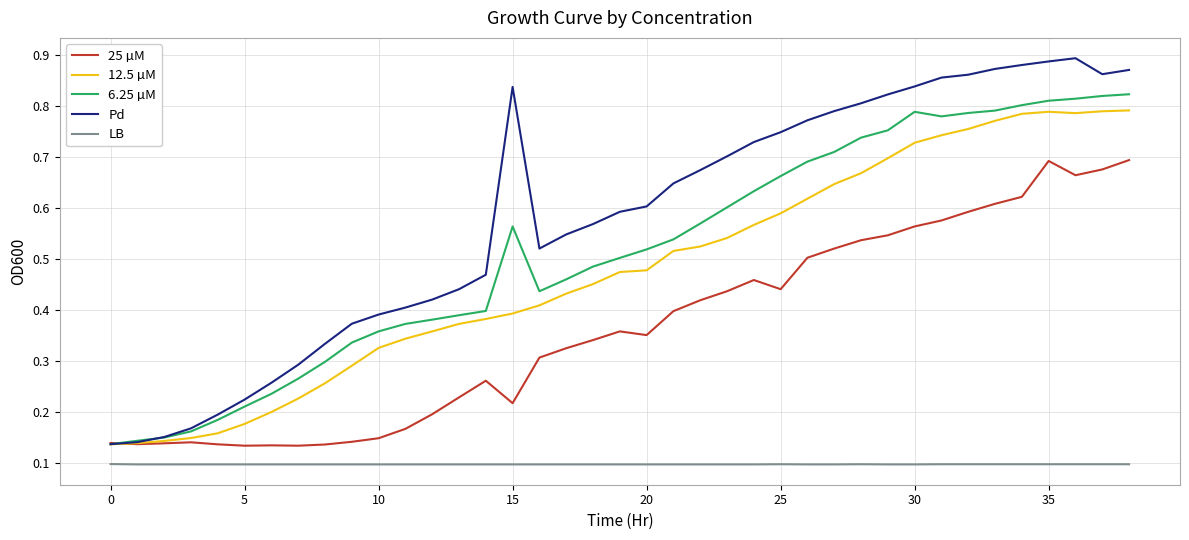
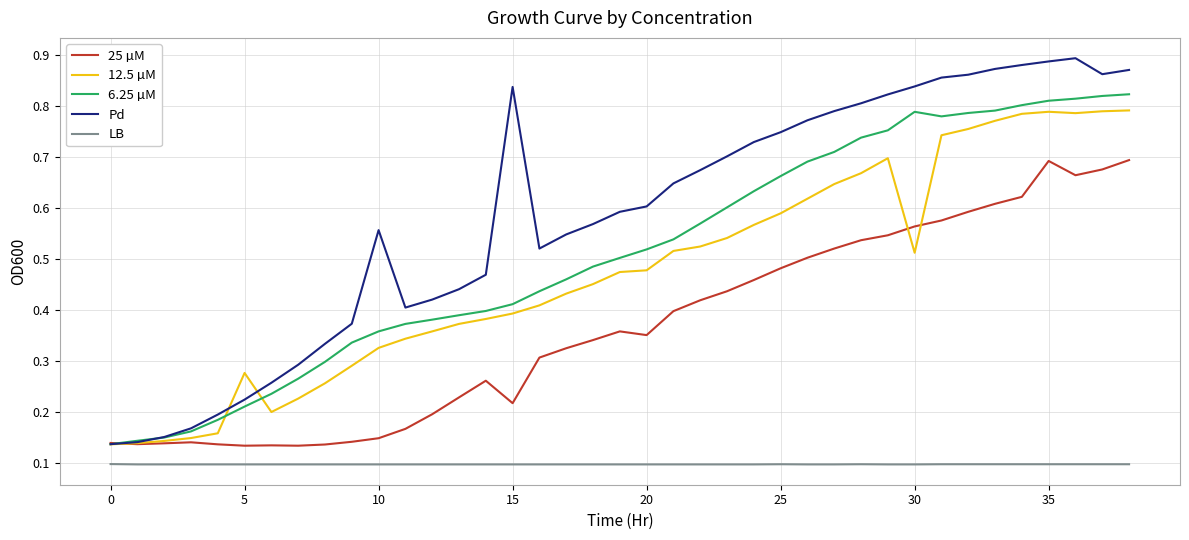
  {
    "25 µM": {
      "5": 0.13,
      "10": 0.15,
      "15": 0.22,
      "20": 0.35,
-     "25": 0.44,
+     "25": 0.48,
      "30": 0.56,
      "35": 0.69
    },
    "12.5 µM": {
-     "5": 0.18,
+     "5": 0.28,
      "10": 0.33,
      "15": 0.39,
      "20": 0.48,
      "25": 0.59,
-     "30": 0.73,
+     "30": 0.51,
      "35": 0.79
    },
    "6.25 µM": {
      "5": 0.21,
      "10": 0.36,
-     "15": 0.56,
+     "15": 0.41,
      "20": 0.52,
      "25": 0.66,
      "30": 0.79,
      "35": 0.81
    },
    "Pd": {
      "5": 0.22,
-     "10": 0.39,
+     "10": 0.56,
      "15": 0.84,
      "20": 0.60,
      "25": 0.75,
      "30": 0.84,
      "35": 0.89
    },
    "LB": {
      "0": 0.10,
      "5": 0.10,
      "10": 0.10,
      "15": 0.10,
      "20": 0.10,
      "25": 0.10,
      "30": 0.10,
      "35": 0.10
    }
  }
